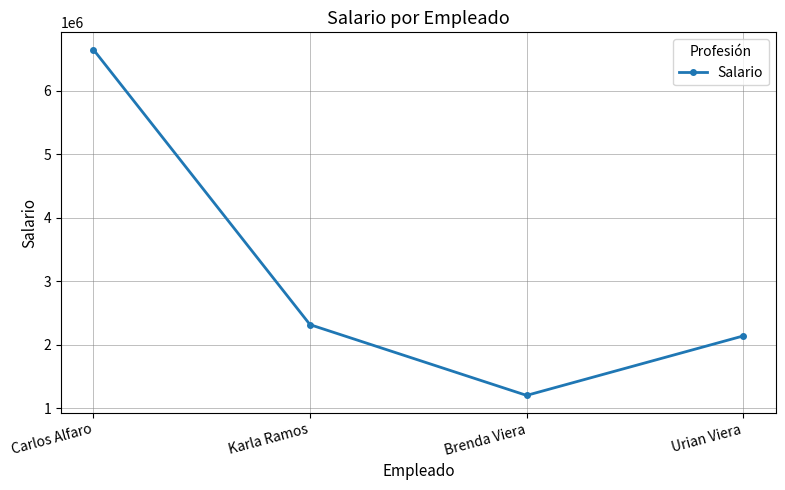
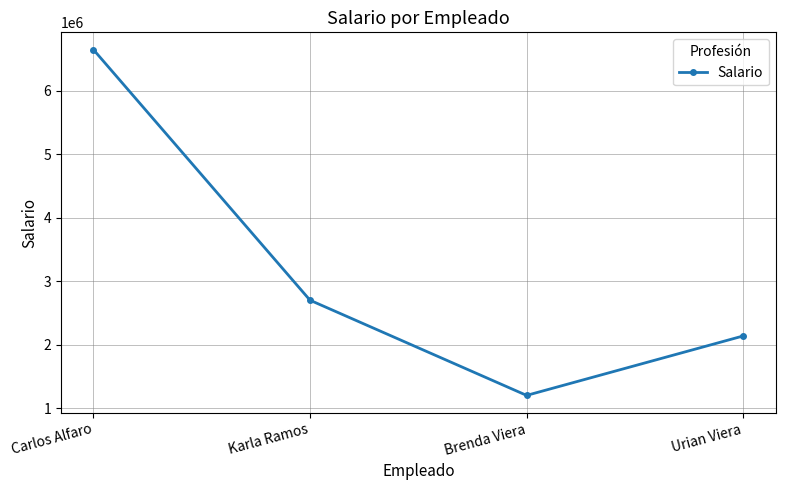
  {
    "Carlos Alfaro": 6700000,
-   "Karla Ramos": 2300000,
+   "Karla Ramos": 2700000,
    "Brenda Viera": 1200000,
    "Urian Viera": 2100000
  }
